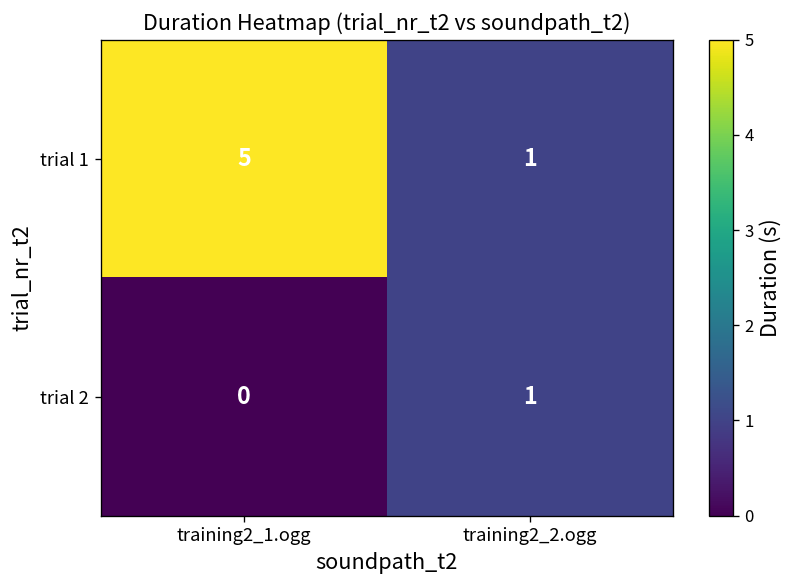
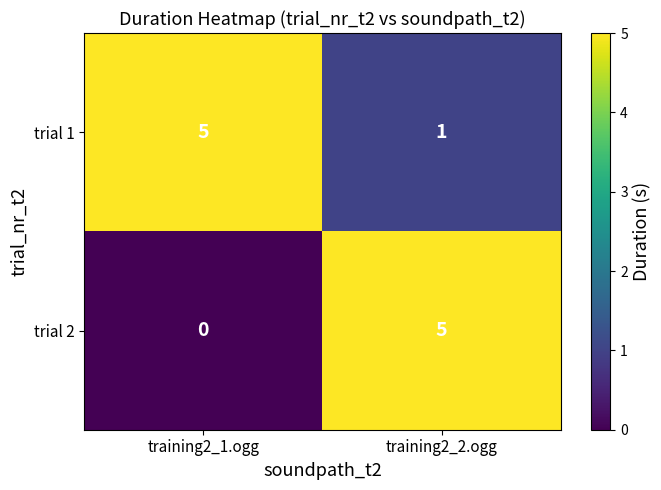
  {
    "trial 1": {
      "training2_1.ogg": 5,
      "training2_2.ogg": 1
    },
    "trial 2": {
      "training2_1.ogg": 0,
-     "training2_2.ogg": 1
+     "training2_2.ogg": 5
    }
  }
